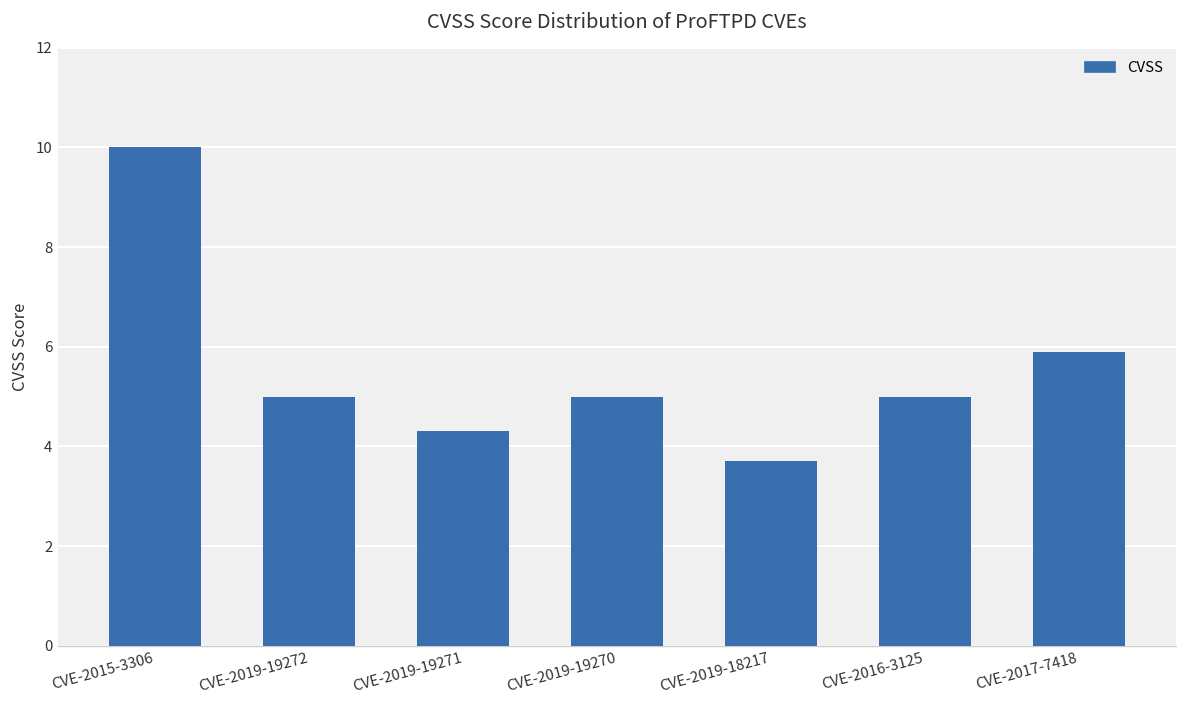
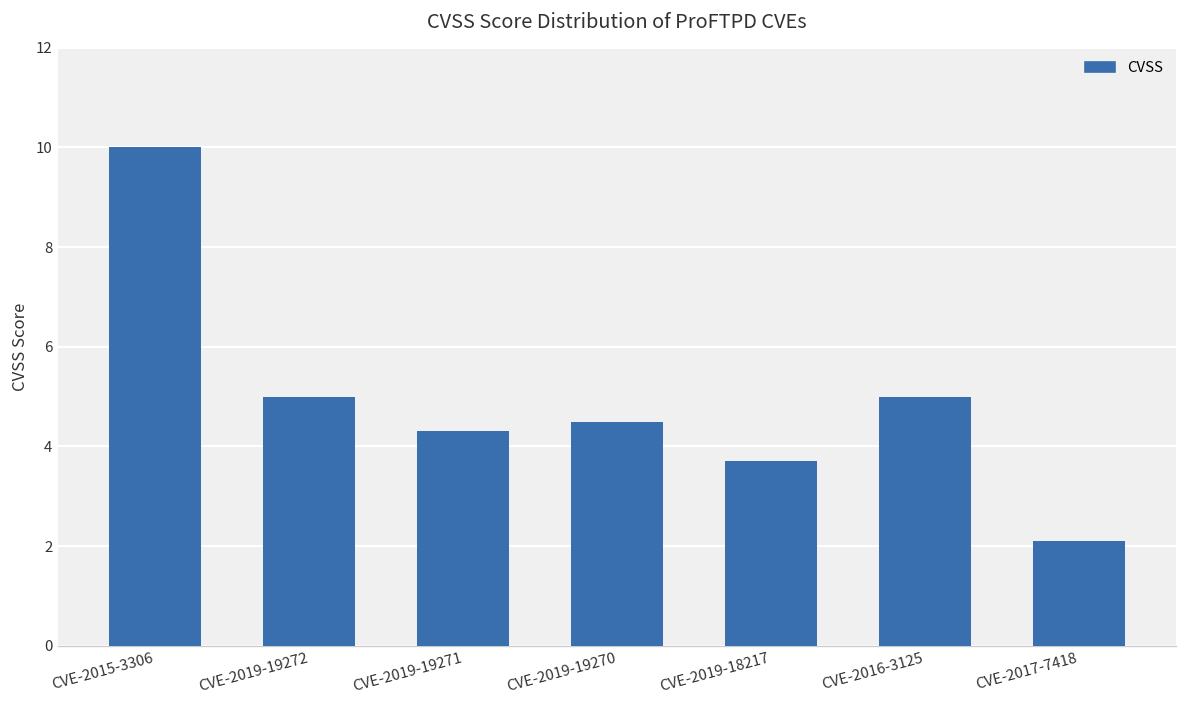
  {
    "CVE-2015-3306": 10.0,
    "CVE-2019-19272": 5.0,
    "CVE-2019-19271": 4.3,
-   "CVE-2019-19270": 5.0,
+   "CVE-2019-19270": 4.5,
    "CVE-2019-18217": 3.7,
    "CVE-2016-3125": 5.0,
-   "CVE-2017-7418": 5.9
+   "CVE-2017-7418": 2.1
  }
